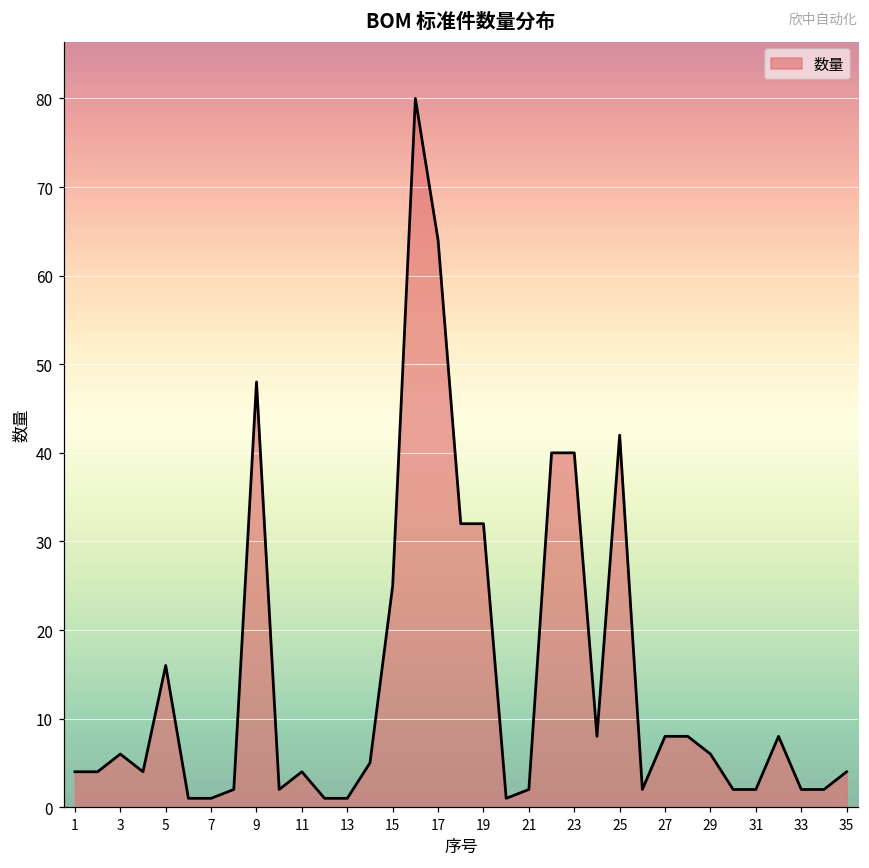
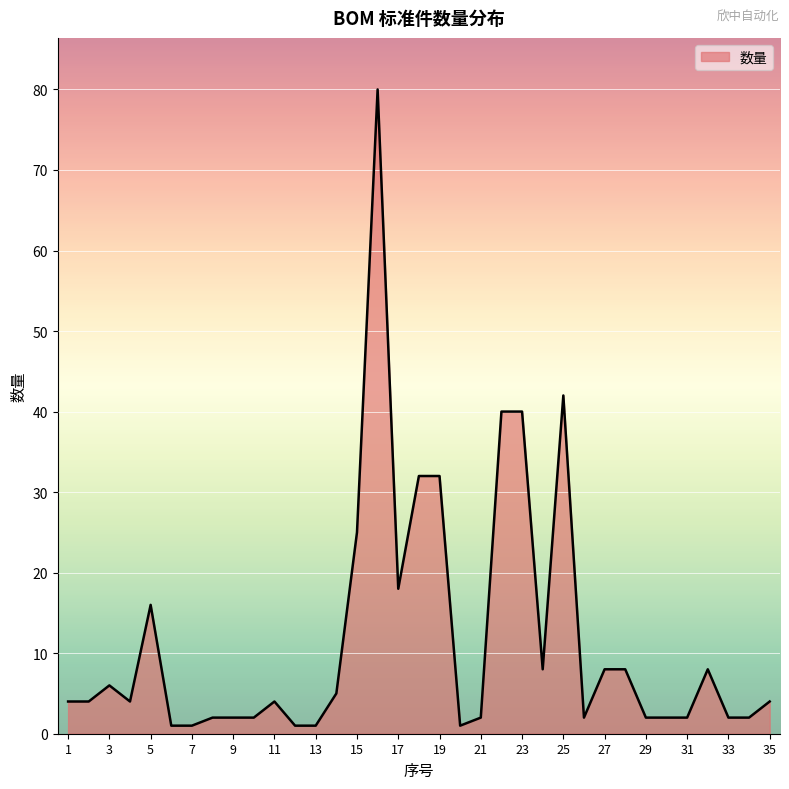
  {
    "1": 4,
    "3": 6,
    "5": 16,
    "7": 1,
-   "9": 48,
+   "9": 2,
    "11": 4,
    "13": 1,
    "15": 25,
-   "17": 64,
+   "17": 18,
    "19": 32,
    "21": 2,
    "23": 40,
    "25": 42,
    "27": 8,
-   "29": 6,
+   "29": 2,
    "31": 2,
    "33": 2,
    "35": 4
  }
